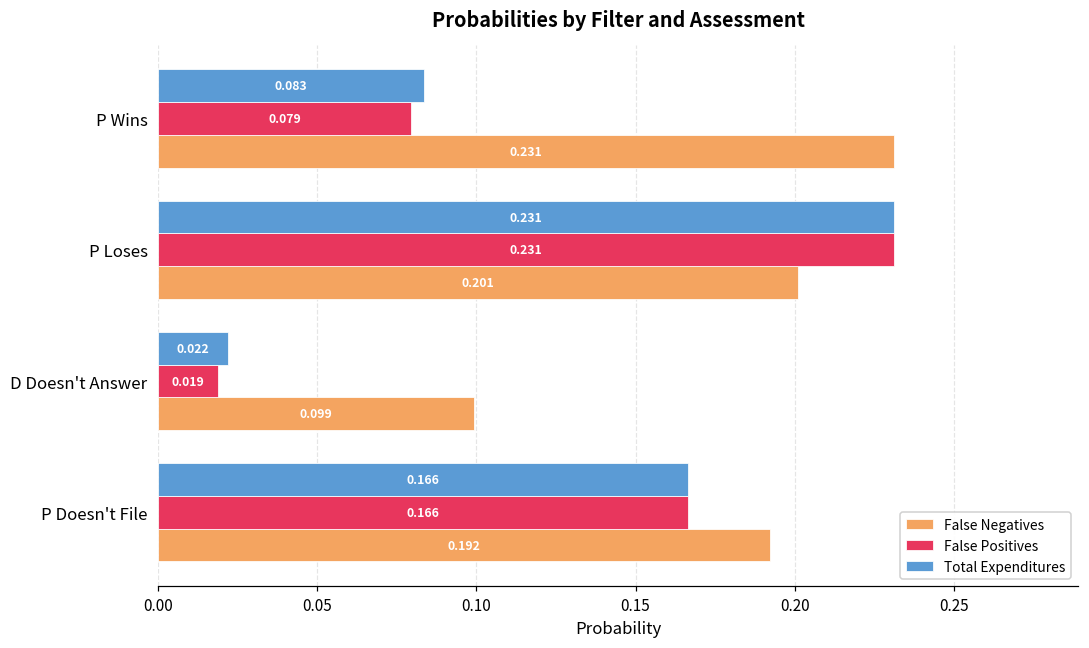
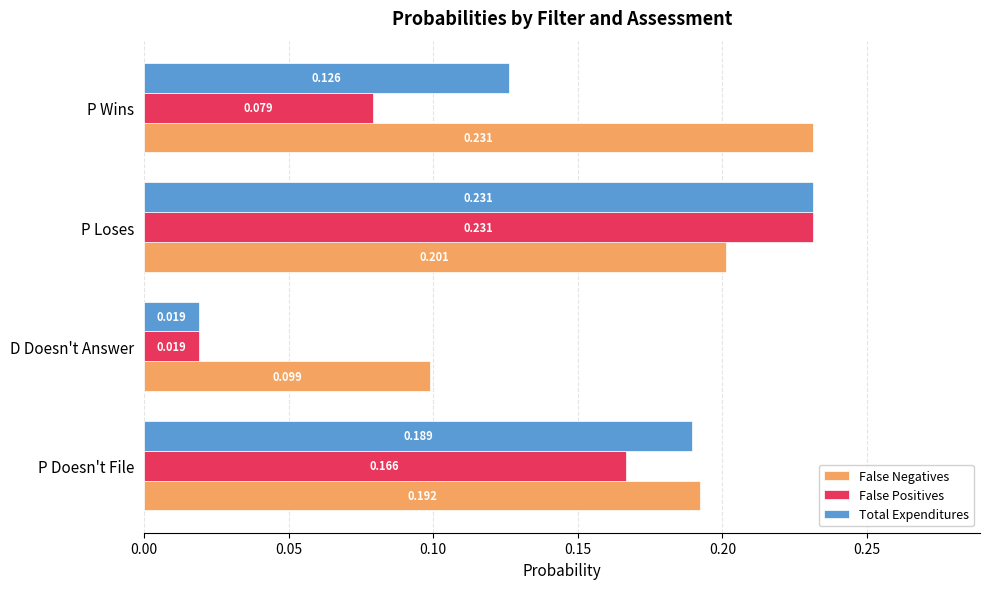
  {
    "False Negatives": {
      "P Wins": 0.231,
      "P Loses": 0.201,
      "D Doesn't Answer": 0.099,
      "P Doesn't File": 0.192
    },
    "False Positives": {
      "P Wins": 0.079,
      "P Loses": 0.231,
      "D Doesn't Answer": 0.019,
      "P Doesn't File": 0.166
    },
    "Total Expenditures": {
-     "P Wins": 0.083,
+     "P Wins": 0.126,
      "P Loses": 0.231,
-     "D Doesn't Answer": 0.022,
-     "P Doesn't File": 0.166
+     "D Doesn't Answer": 0.019,
+     "P Doesn't File": 0.189
    }
  }
